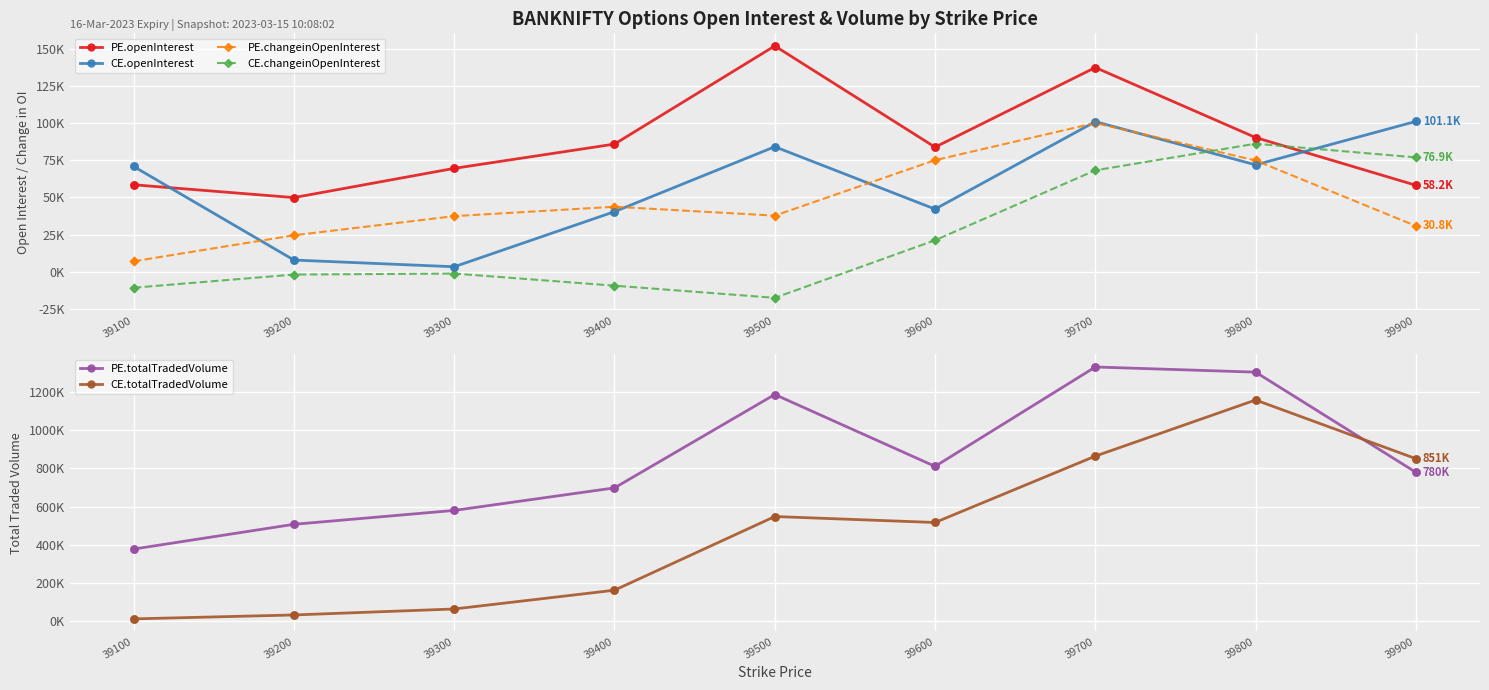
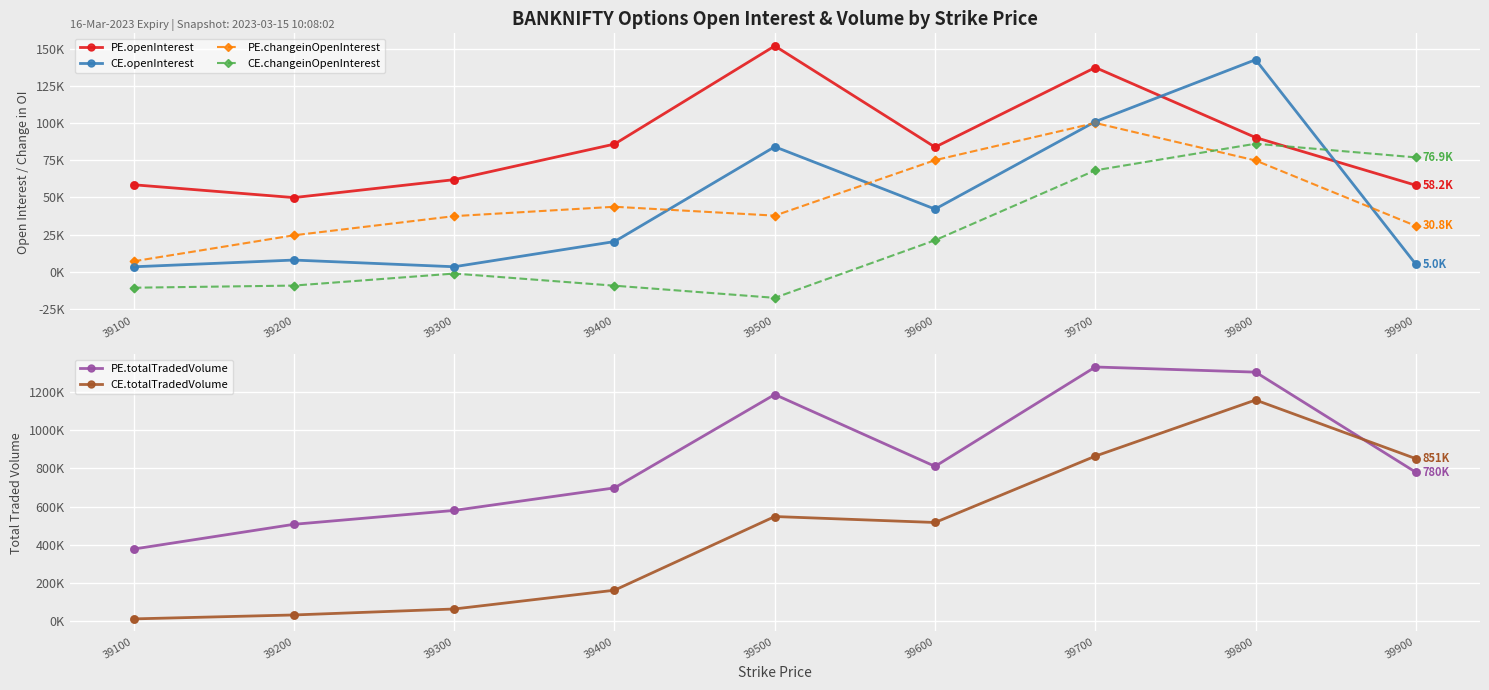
  {
    "BANKNIFTY Options Open Interest & Volume by Strike Price": {
      "PE.openInterest": {
        "39100": "59000",
        "39200": "50000",
-       "39300": "70000",
+       "39300": "62000",
        "39400": "86000",
        "39500": "152000",
        "39600": "84000",
        "39700": "137000",
        "39800": "90000"
      },
      "CE.openInterest": {
-       "39100": "71000",
-       "39400": "40000",
-       "39800": "72000",
-       "39900": "101.1K"
+       "39100": "3000",
+       "39400": "20000",
+       "39800": "143000",
+       "39900": "5.0K"
      },
      "PE.changeinOpenInterest": {
        "39900": "30.8K"
      },
      "CE.changeinOpenInterest": {
        "39100": "-11000",
-       "39200": "-2000",
+       "39200": "-9000",
        "39300": "-1000",
        "39400": "-9000",
        "39500": "-18000",
        "39600": "21000",
        "39700": "68000",
        "39800": "86000"
      }
    }
  }
